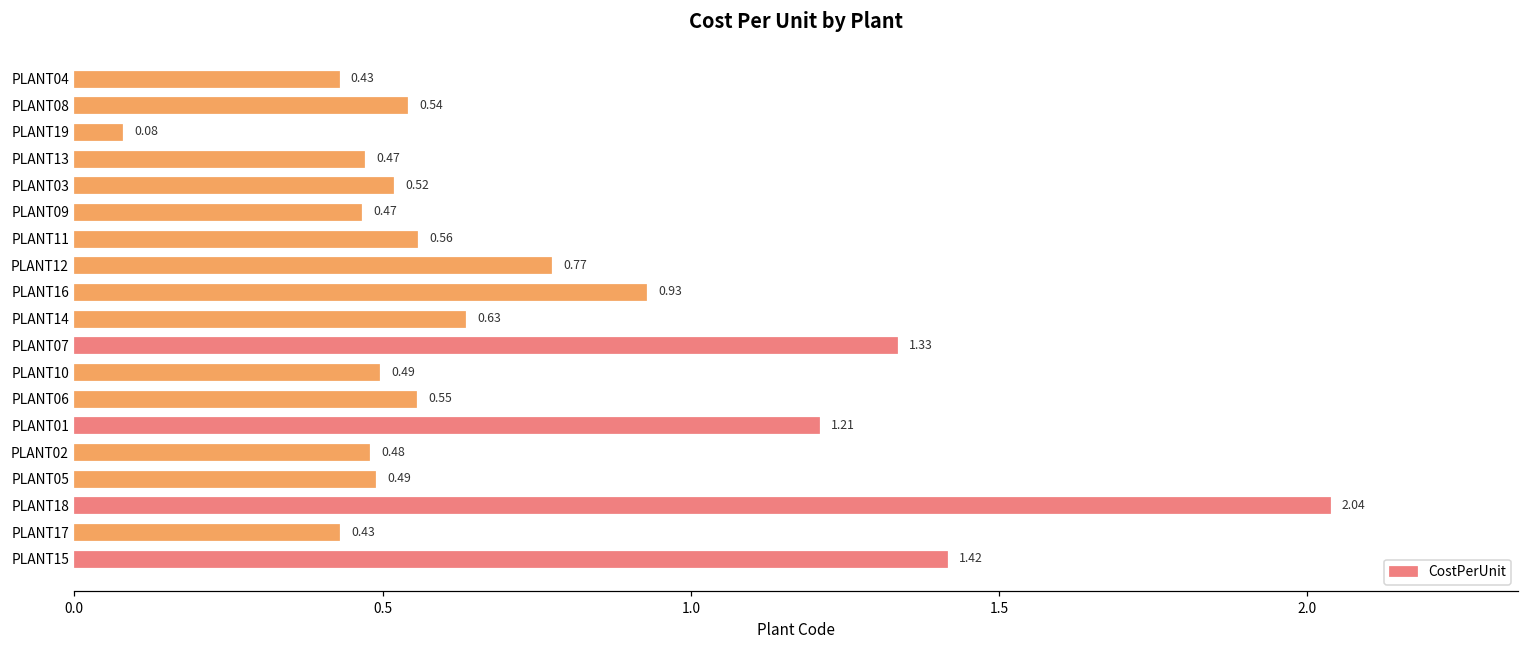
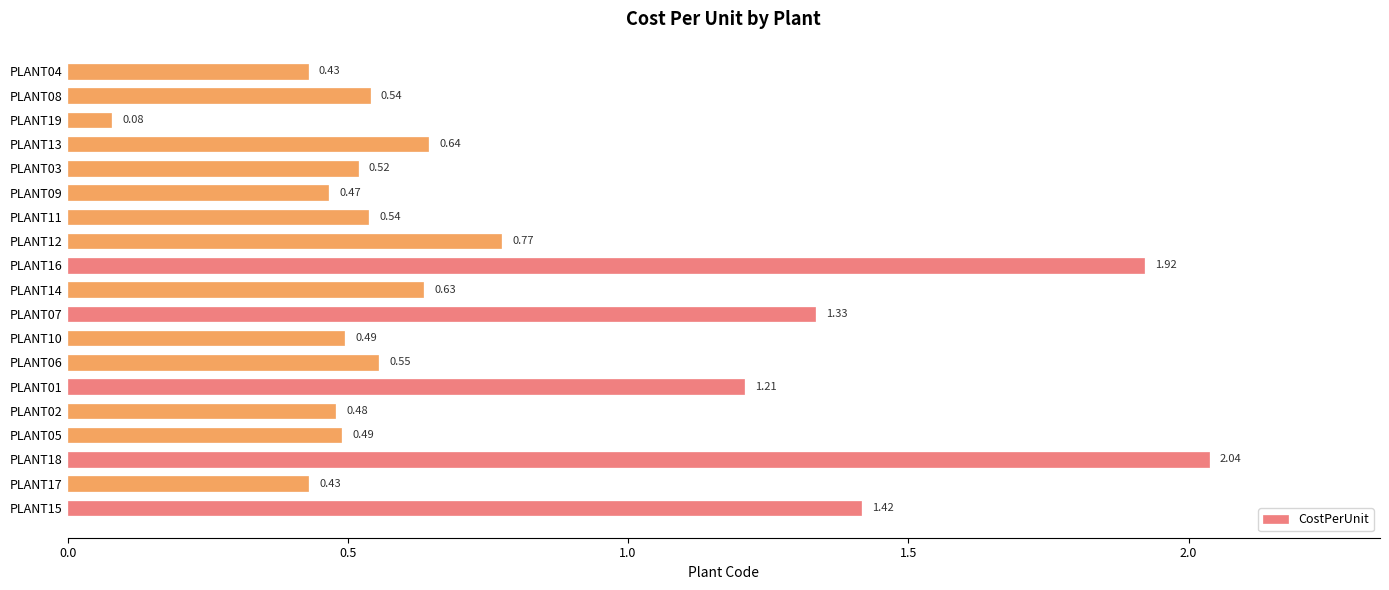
  {
    "PLANT04": 0.43,
    "PLANT08": 0.54,
    "PLANT19": 0.08,
-   "PLANT13": 0.47,
+   "PLANT13": 0.64,
    "PLANT03": 0.52,
    "PLANT09": 0.47,
-   "PLANT11": 0.56,
+   "PLANT11": 0.54,
    "PLANT12": 0.77,
-   "PLANT16": 0.93,
+   "PLANT16": 1.92,
    "PLANT14": 0.63,
    "PLANT07": 1.33,
    "PLANT10": 0.49,
    "PLANT06": 0.55,
    "PLANT01": 1.21,
    "PLANT02": 0.48,
    "PLANT05": 0.49,
    "PLANT18": 2.04,
    "PLANT17": 0.43,
    "PLANT15": 1.42
  }
